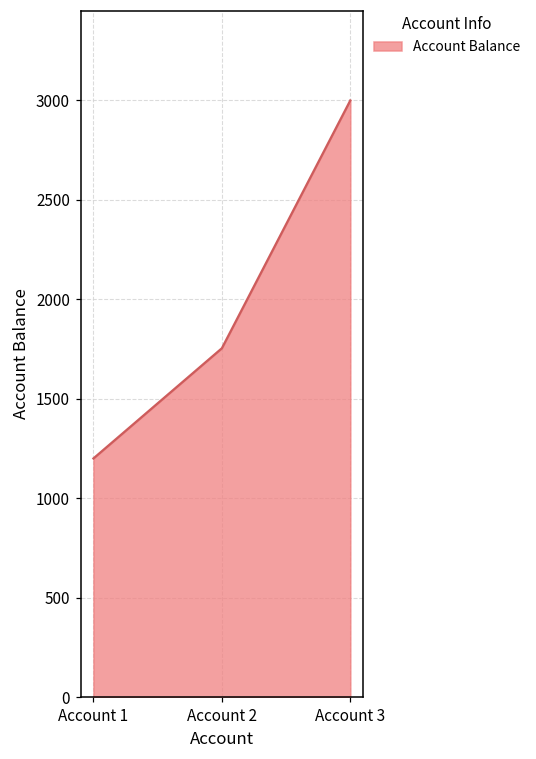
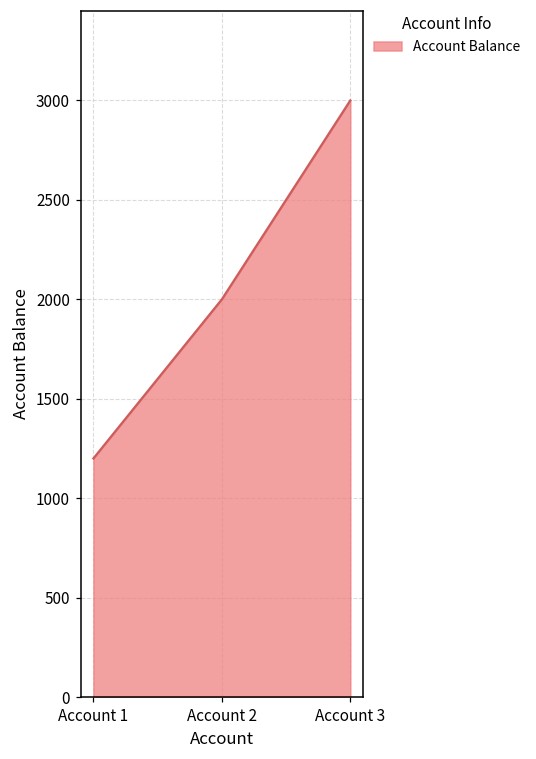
  {
    "Account 1": 1200,
-   "Account 2": 1750,
+   "Account 2": 2000,
    "Account 3": 3000
  }
